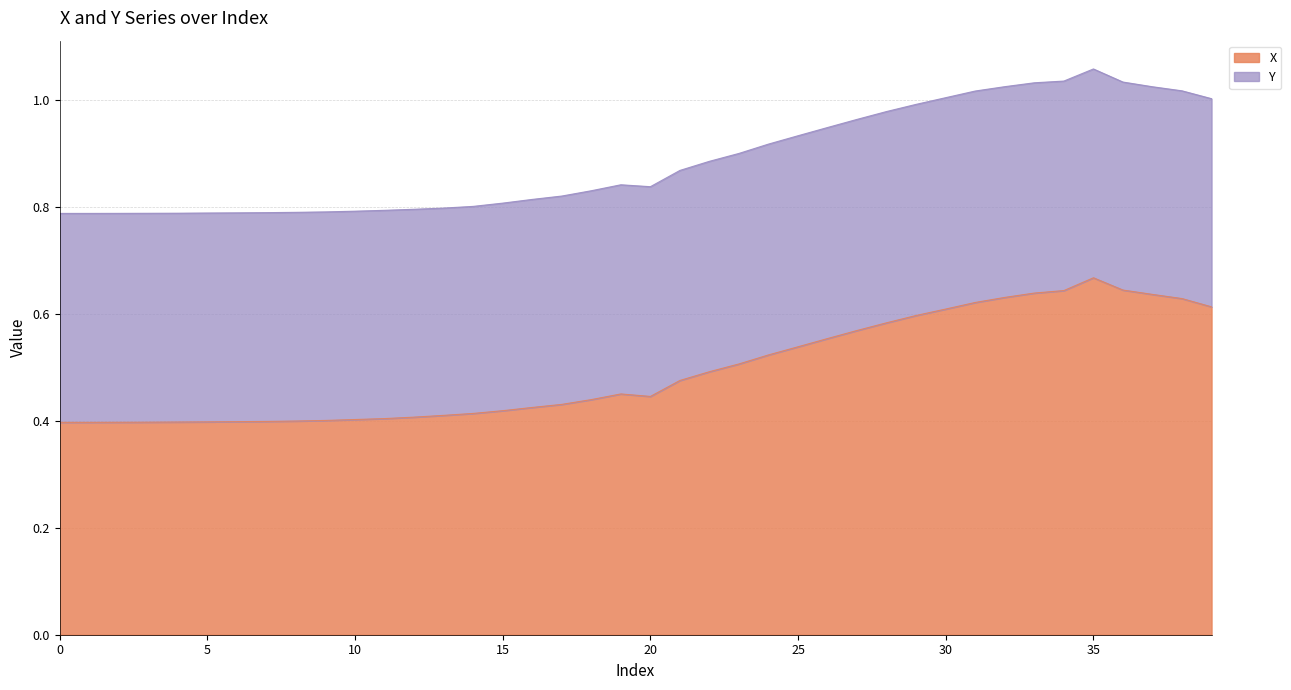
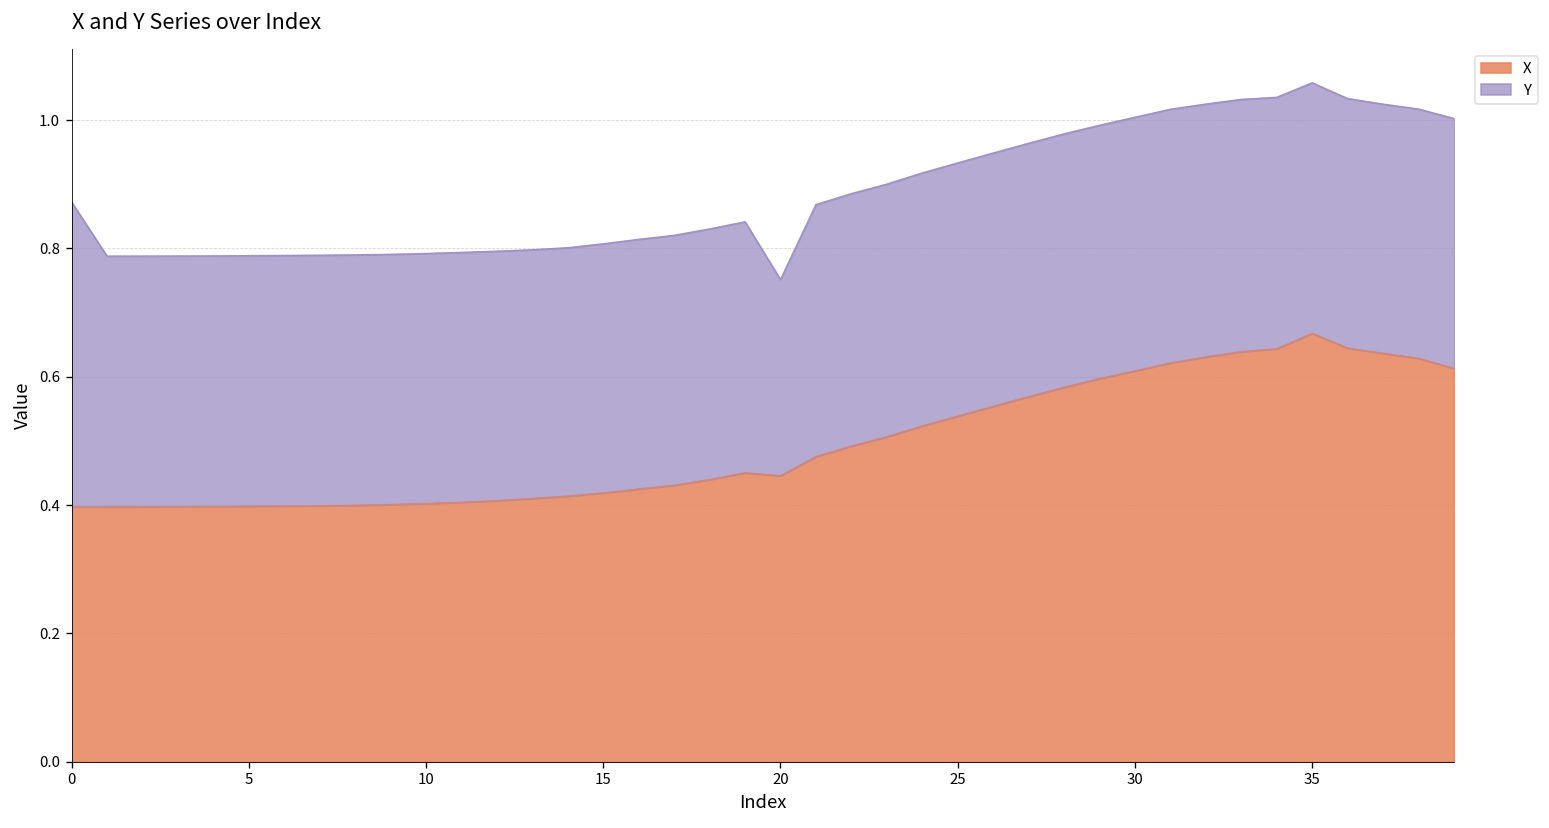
  {
    "X": {
      "0": 0.40,
      "5": 0.40,
      "10": 0.40,
      "15": 0.42,
      "20": 0.45,
      "25": 0.54,
      "30": 0.61,
      "35": 0.67
    },
    "Y": {
-     "0": 0.39,
+     "0": 0.47,
      "5": 0.39,
      "10": 0.39,
      "15": 0.39,
-     "20": 0.39,
+     "20": 0.31,
      "25": 0.39,
      "30": 0.40,
      "35": 0.39
    }
  }
